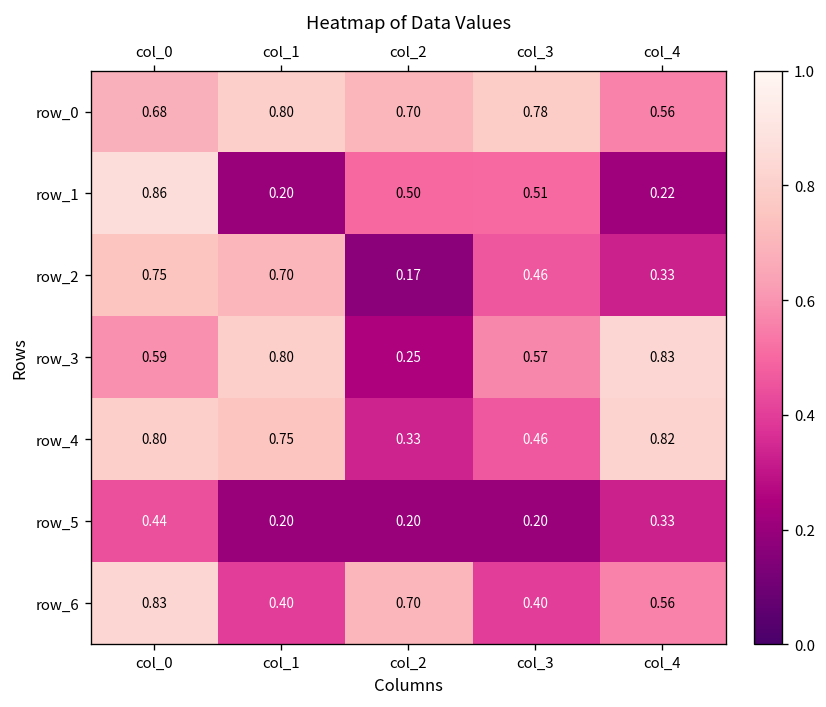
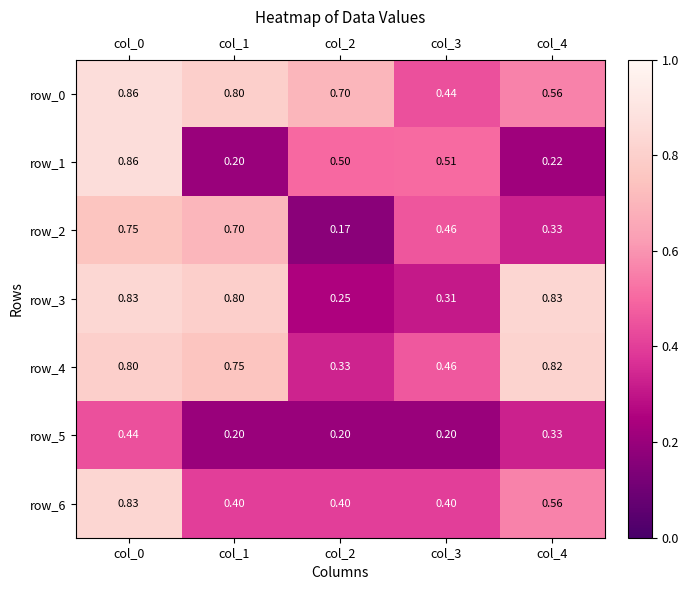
  {
    "row_0": {
-     "col_0": 0.68,
+     "col_0": 0.86,
      "col_1": 0.80,
      "col_2": 0.70,
-     "col_3": 0.78,
+     "col_3": 0.44,
      "col_4": 0.56
    },
    "row_1": {
      "col_0": 0.86,
      "col_1": 0.20,
      "col_2": 0.50,
      "col_3": 0.51,
      "col_4": 0.22
    },
    "row_2": {
      "col_0": 0.75,
      "col_1": 0.70,
      "col_2": 0.17,
      "col_3": 0.46,
      "col_4": 0.33
    },
    "row_3": {
-     "col_0": 0.59,
+     "col_0": 0.83,
      "col_1": 0.80,
      "col_2": 0.25,
-     "col_3": 0.57,
+     "col_3": 0.31,
      "col_4": 0.83
    },
    "row_4": {
      "col_0": 0.80,
      "col_1": 0.75,
      "col_2": 0.33,
      "col_3": 0.46,
      "col_4": 0.82
    },
    "row_5": {
      "col_0": 0.44,
      "col_1": 0.20,
      "col_2": 0.20,
      "col_3": 0.20,
      "col_4": 0.33
    },
    "row_6": {
      "col_0": 0.83,
      "col_1": 0.40,
-     "col_2": 0.70,
+     "col_2": 0.40,
      "col_3": 0.40,
      "col_4": 0.56
    }
  }
